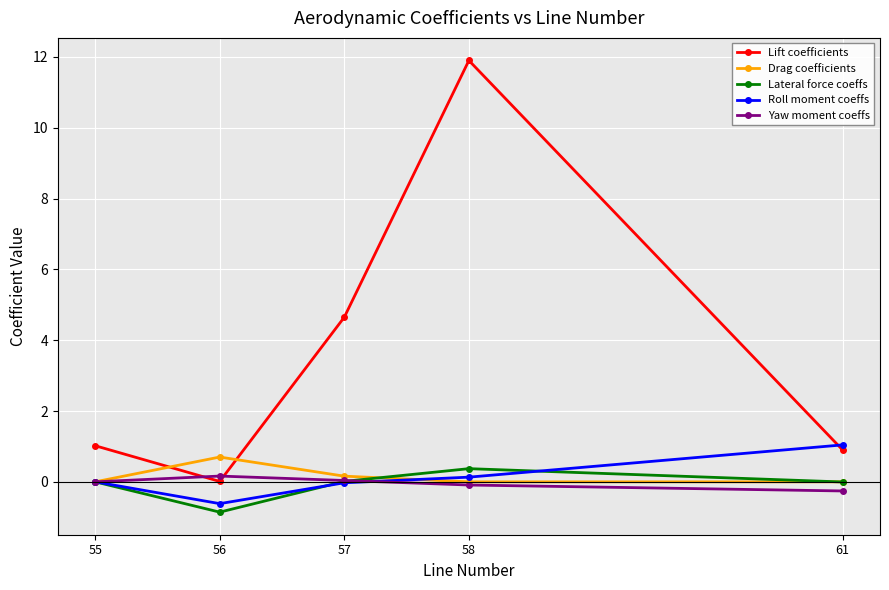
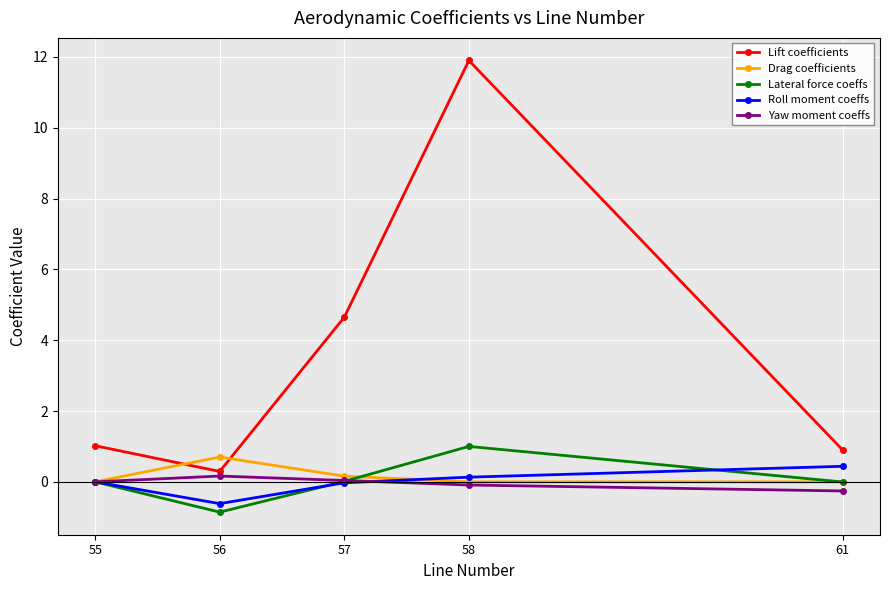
  {
    "Lift coefficients": {
      "55": 1.0,
-     "56": 0.0,
+     "56": 0.3,
      "57": 4.7,
      "58": 11.9,
      "61": 0.9
    },
    "Drag coefficients": {
      "56": 0.7,
      "57": 0.2,
      "58": 0.0
    },
    "Lateral force coeffs": {
      "56": -0.9,
-     "58": 0.4
+     "58": 1.0
    },
    "Roll moment coeffs": {
      "56": -0.6,
      "58": 0.1,
-     "61": 1.0
+     "61": 0.4
    },
    "Yaw moment coeffs": {
      "56": 0.2,
      "58": -0.1,
      "61": -0.3
    }
  }
